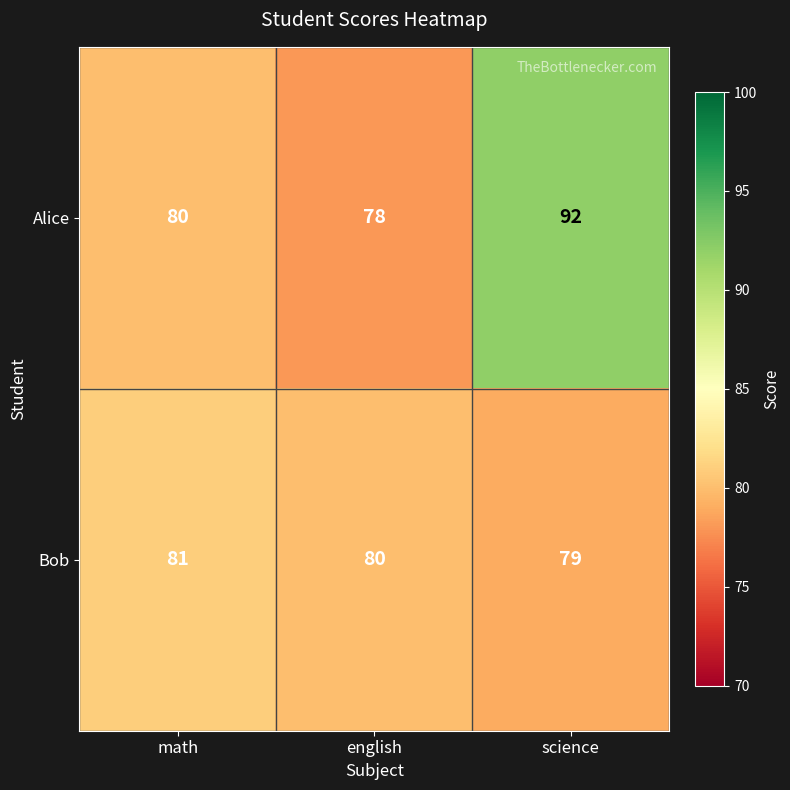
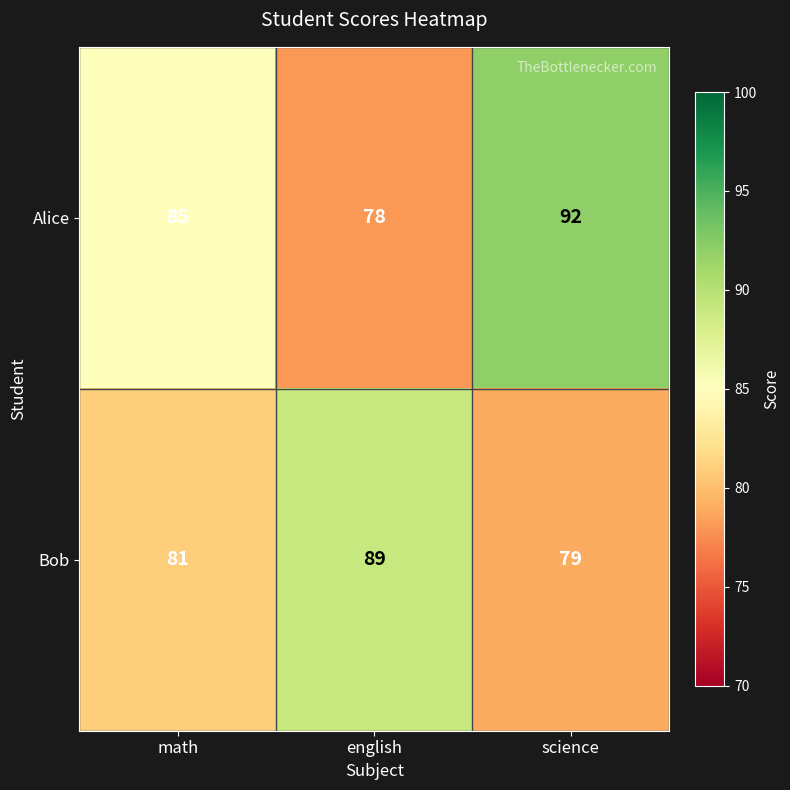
  {
    "Alice": {
-     "math": 80,
+     "math": 85,
      "english": 78
    },
    "Bob": {
      "math": 81,
-     "english": 80,
+     "english": 89,
      "science": 79
    }
  }
